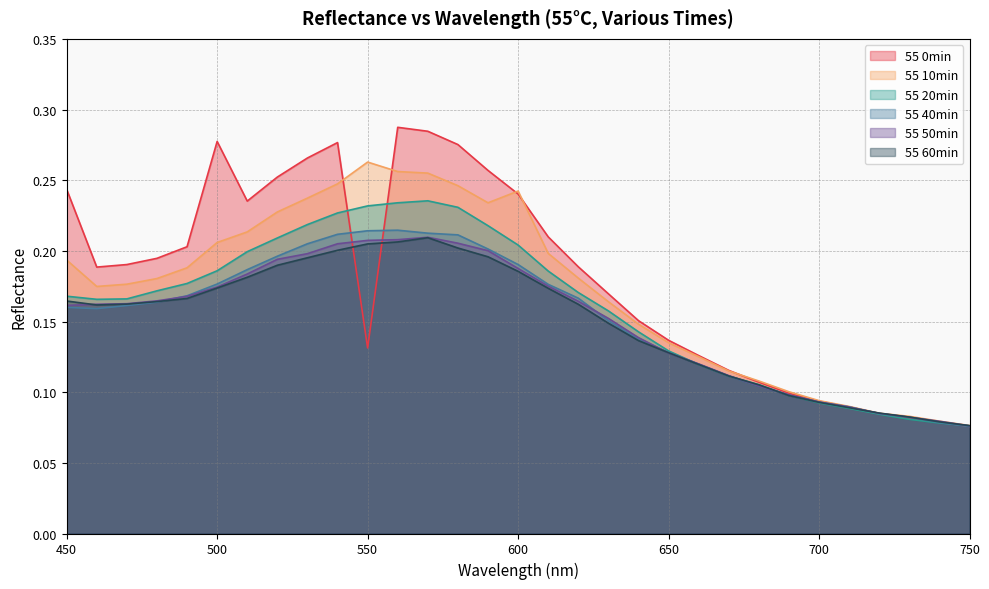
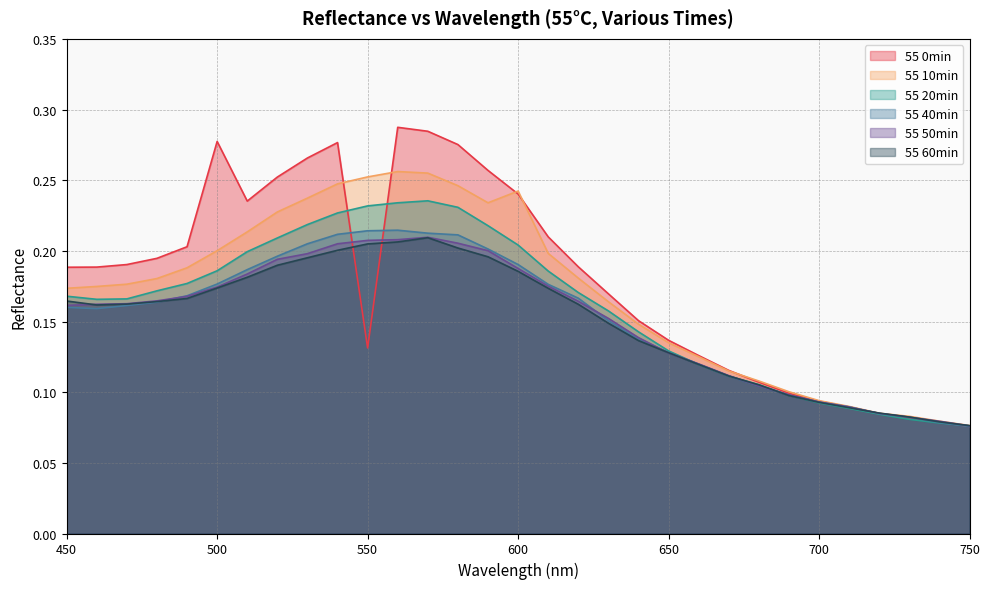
  {
    "55 0min": {
-     "450": 0.244,
+     "450": 0.188,
      "500": 0.277,
      "550": 0.131,
      "600": 0.240
    },
    "55 10min": {
-     "450": 0.194,
-     "500": 0.206,
-     "550": 0.263,
+     "450": 0.174,
+     "500": 0.200,
+     "550": 0.252,
      "600": 0.242
    }
  }
